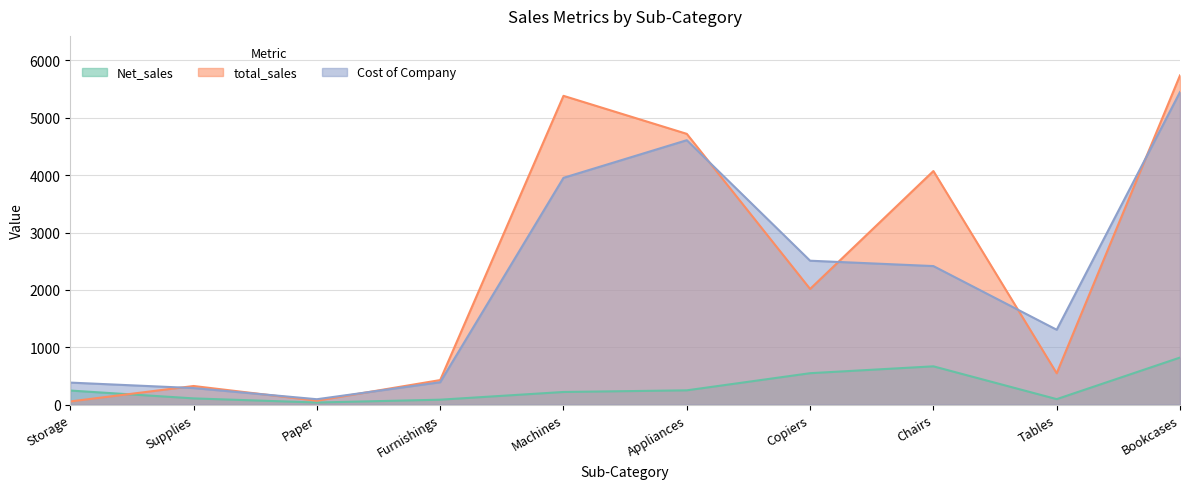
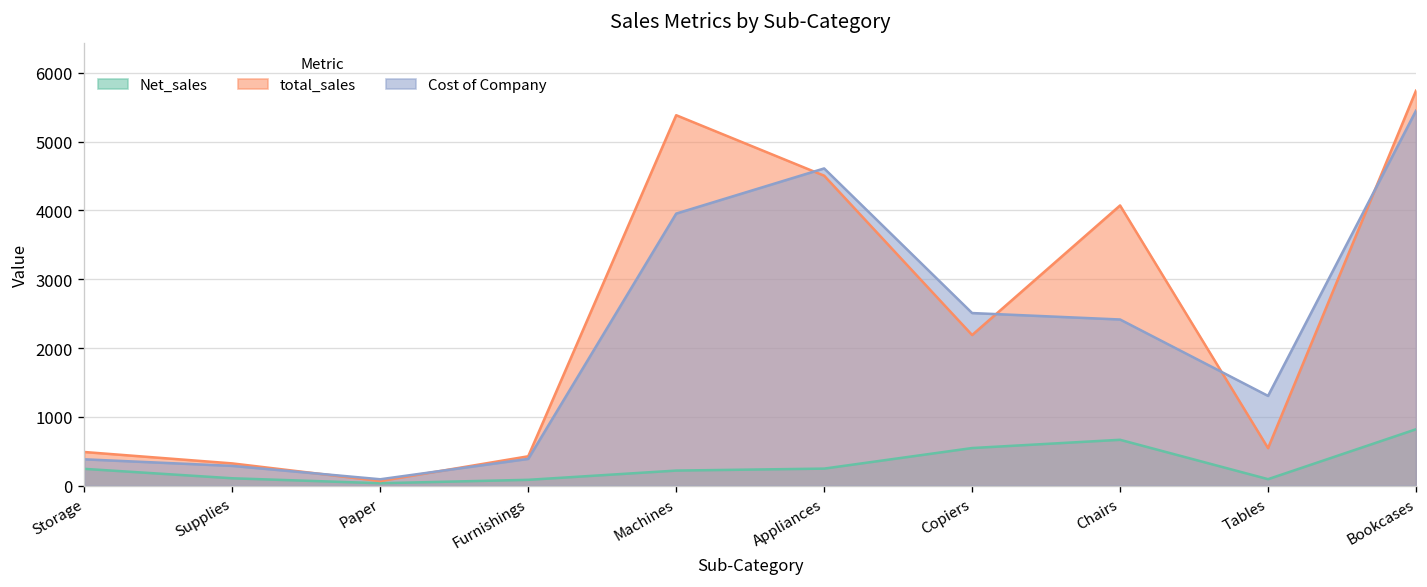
  {
    "total_sales": {
-     "Storage": 100,
+     "Storage": 500,
      "Machines": 5400,
-     "Appliances": 4700,
-     "Copiers": 2000,
+     "Appliances": 4500,
+     "Copiers": 2200,
      "Chairs": 4100,
      "Tables": 500,
      "Bookcases": 5700
    }
  }
